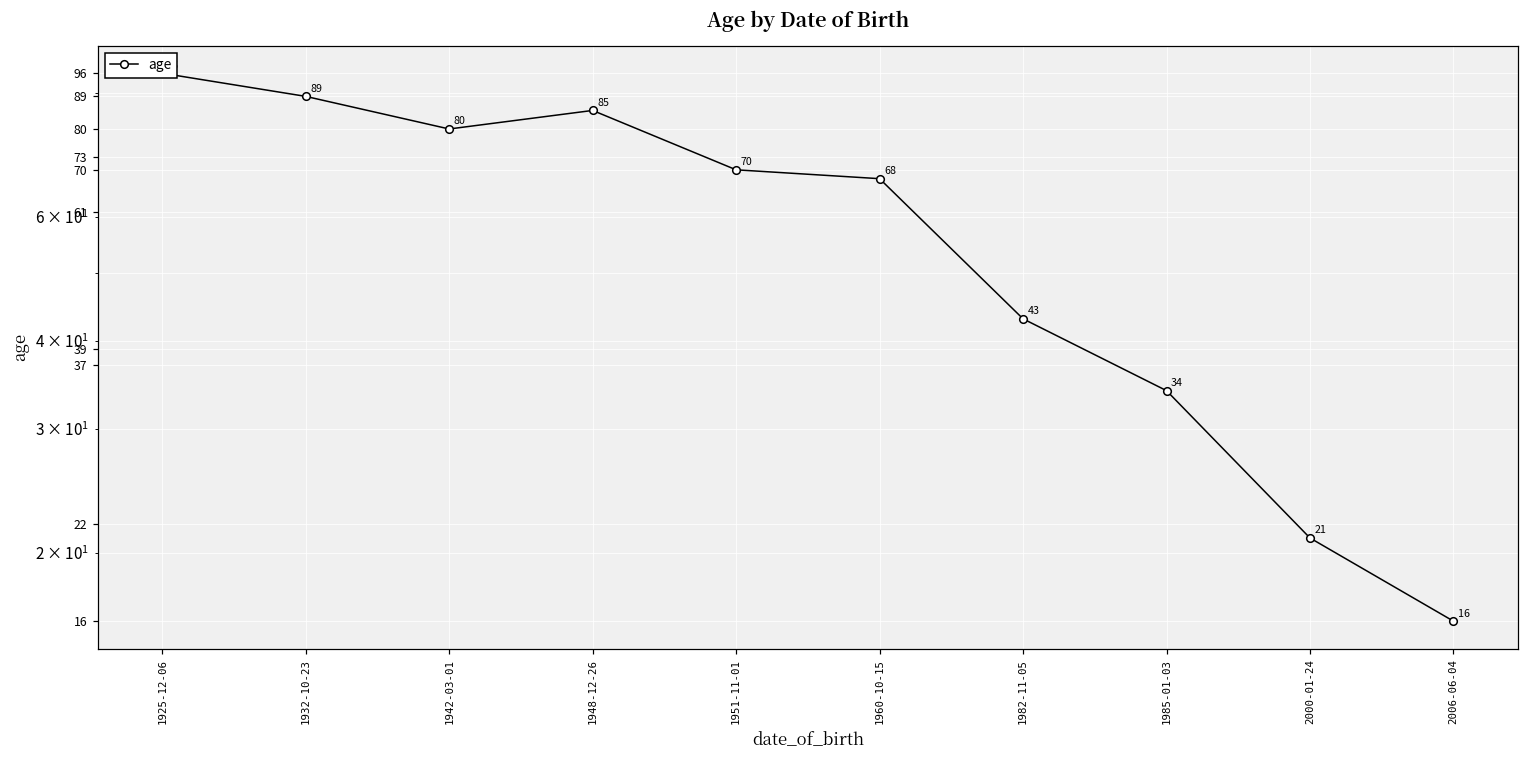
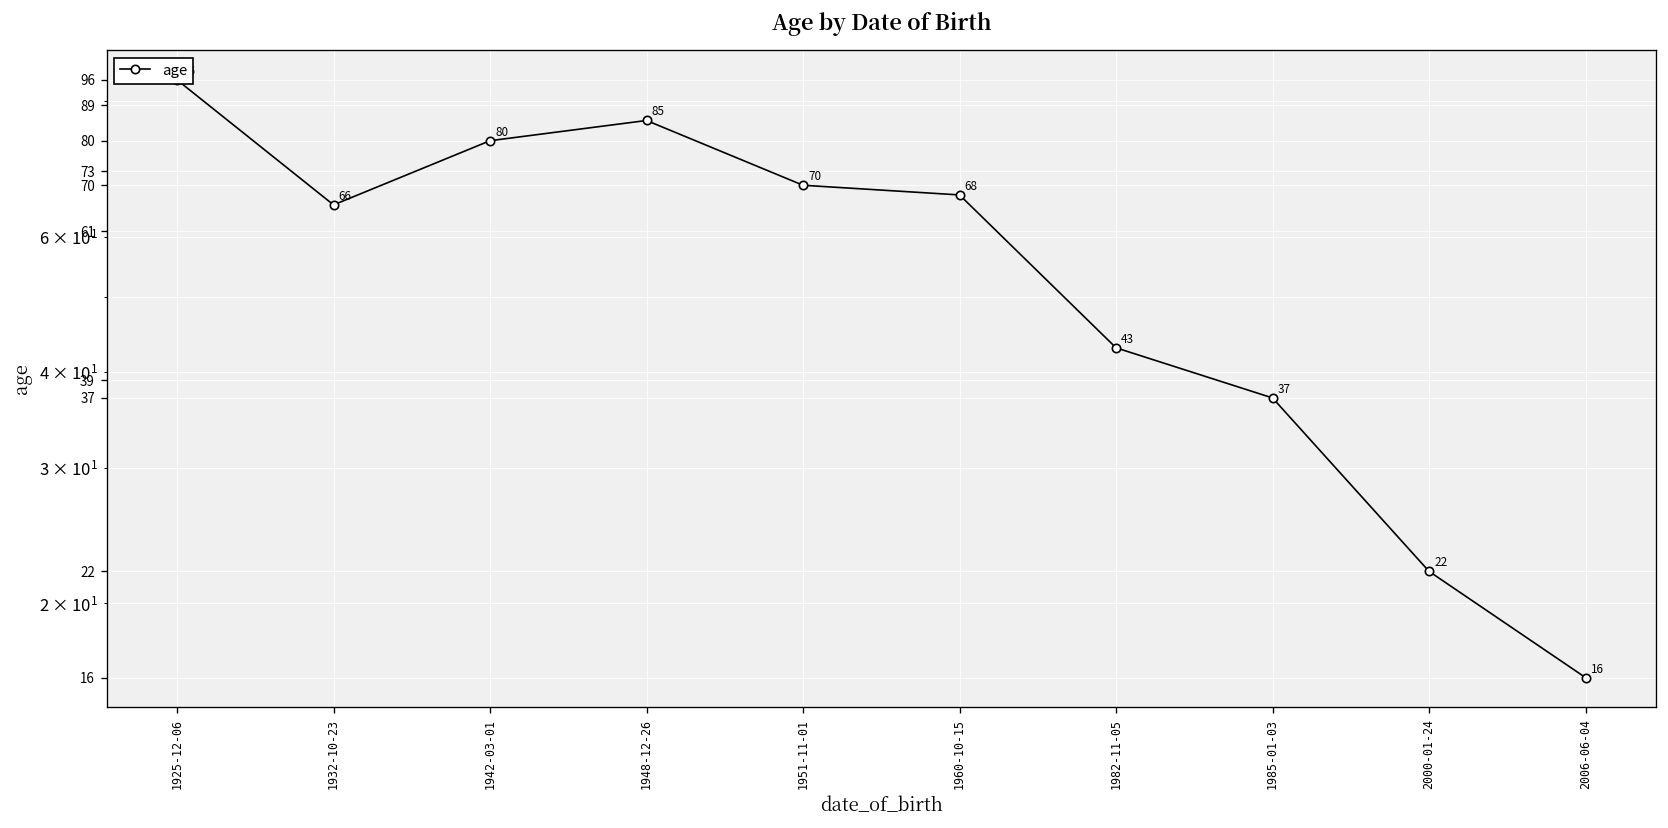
  {
-   "1932-10-23": 89,
+   "1932-10-23": 66,
    "1942-03-01": 80,
    "1948-12-26": 85,
    "1951-11-01": 70,
    "1960-10-15": 68,
    "1982-11-05": 43,
-   "1985-01-03": 34,
-   "2000-01-24": 21,
+   "1985-01-03": 37,
+   "2000-01-24": 22,
    "2006-06-04": 16
  }
